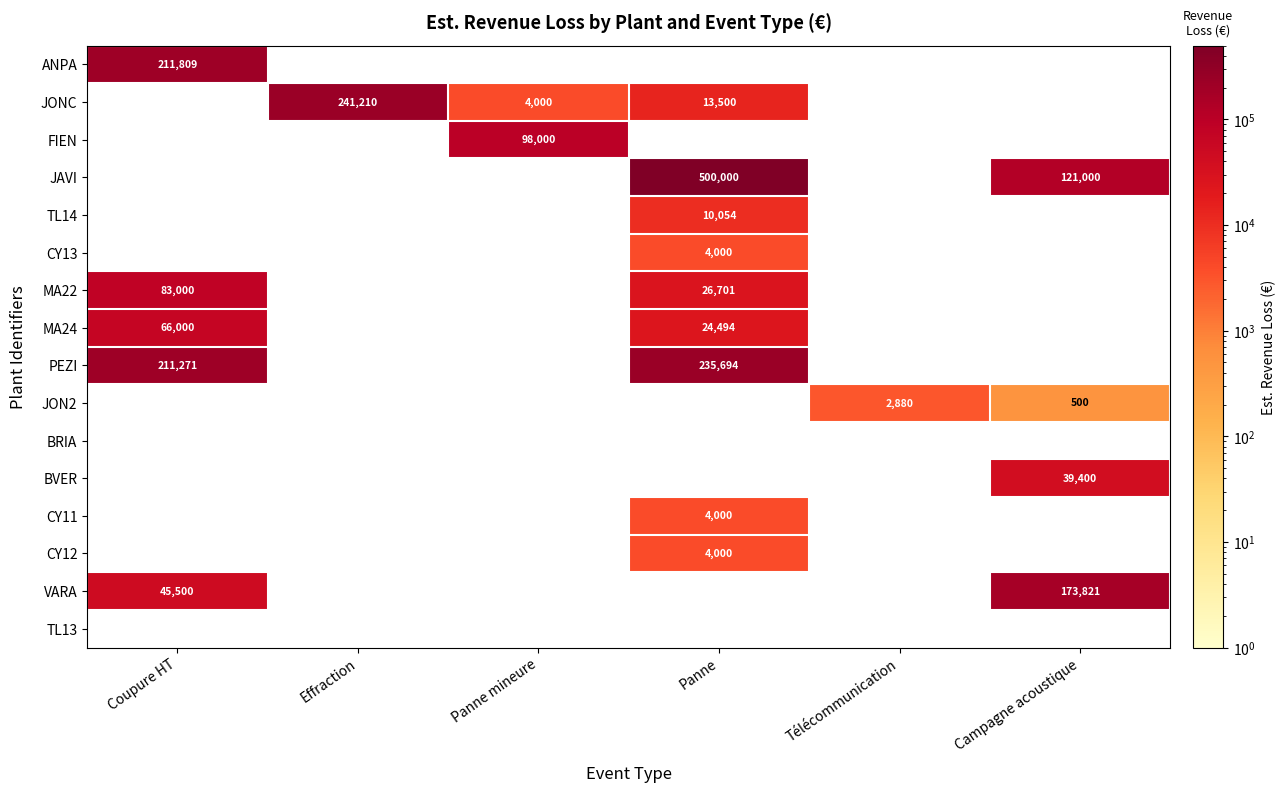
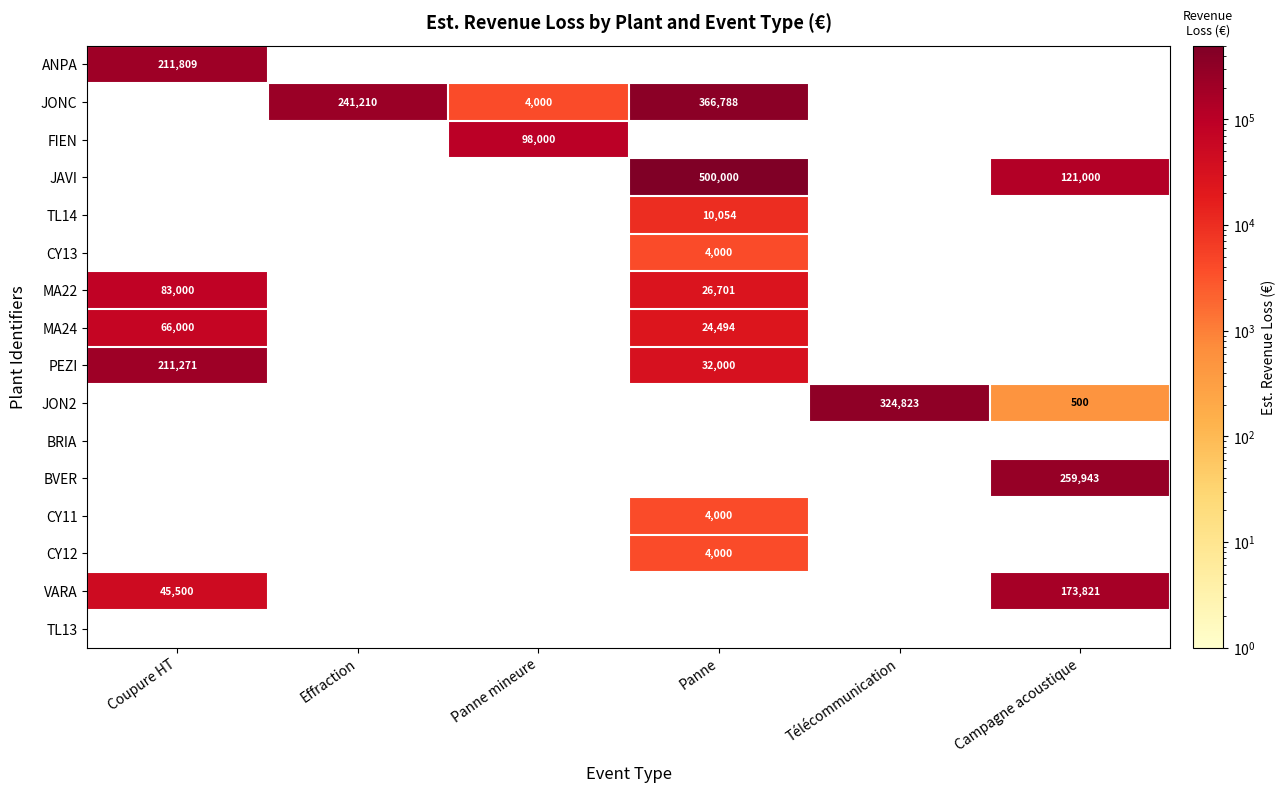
  {
    "ANPA": {
      "Coupure HT": "211,809"
    },
    "JONC": {
      "Effraction": "241,210",
      "Panne mineure": "4,000",
-     "Panne": "13,500"
+     "Panne": "366,788"
    },
    "FIEN": {
      "Panne mineure": "98,000"
    },
    "JAVI": {
      "Panne": "500,000",
      "Campagne acoustique": "121,000"
    },
    "TL14": {
      "Panne": "10,054"
    },
    "CY13": {
      "Panne": "4,000"
    },
    "MA22": {
      "Coupure HT": "83,000",
      "Panne": "26,701"
    },
    "MA24": {
      "Coupure HT": "66,000",
      "Panne": "24,494"
    },
    "PEZI": {
      "Coupure HT": "211,271",
-     "Panne": "235,694"
+     "Panne": "32,000"
    },
    "JON2": {
-     "Télécommunication": "2,880",
+     "Télécommunication": "324,823",
      "Campagne acoustique": "500"
    },
    "BVER": {
-     "Campagne acoustique": "39,400"
+     "Campagne acoustique": "259,943"
    },
    "CY11": {
      "Panne": "4,000"
    },
    "CY12": {
      "Panne": "4,000"
    },
    "VARA": {
      "Coupure HT": "45,500",
      "Campagne acoustique": "173,821"
    }
  }
